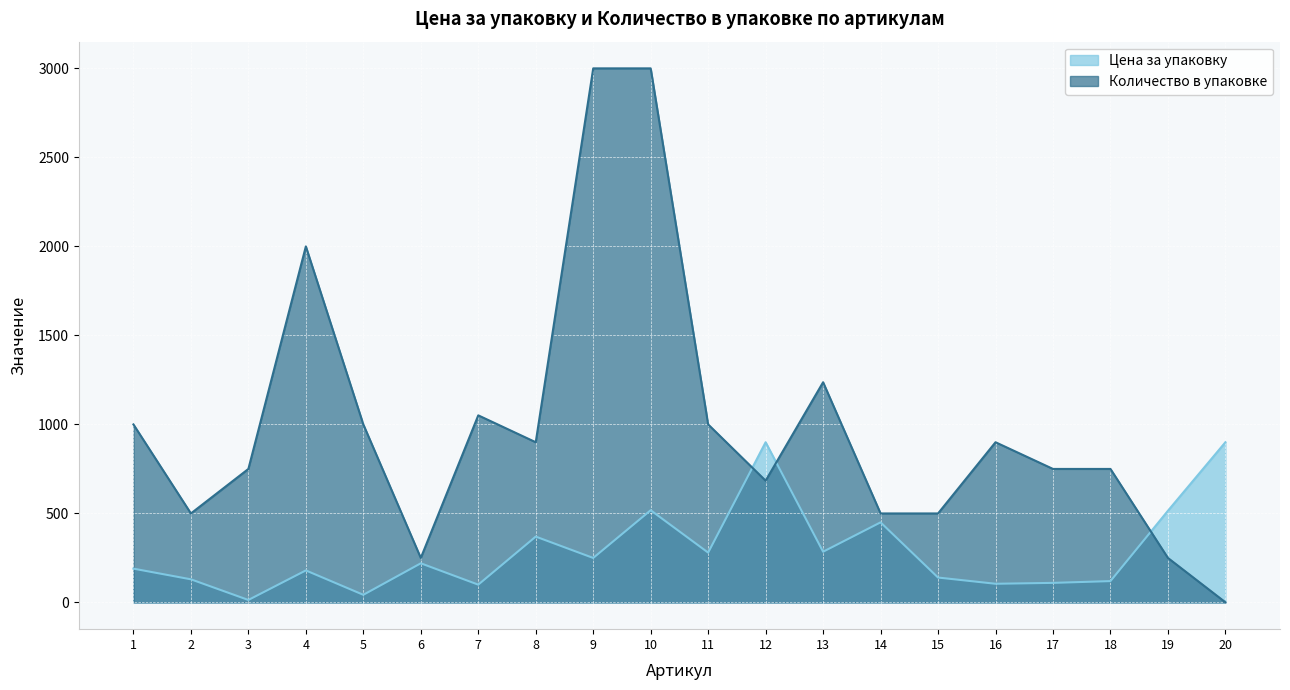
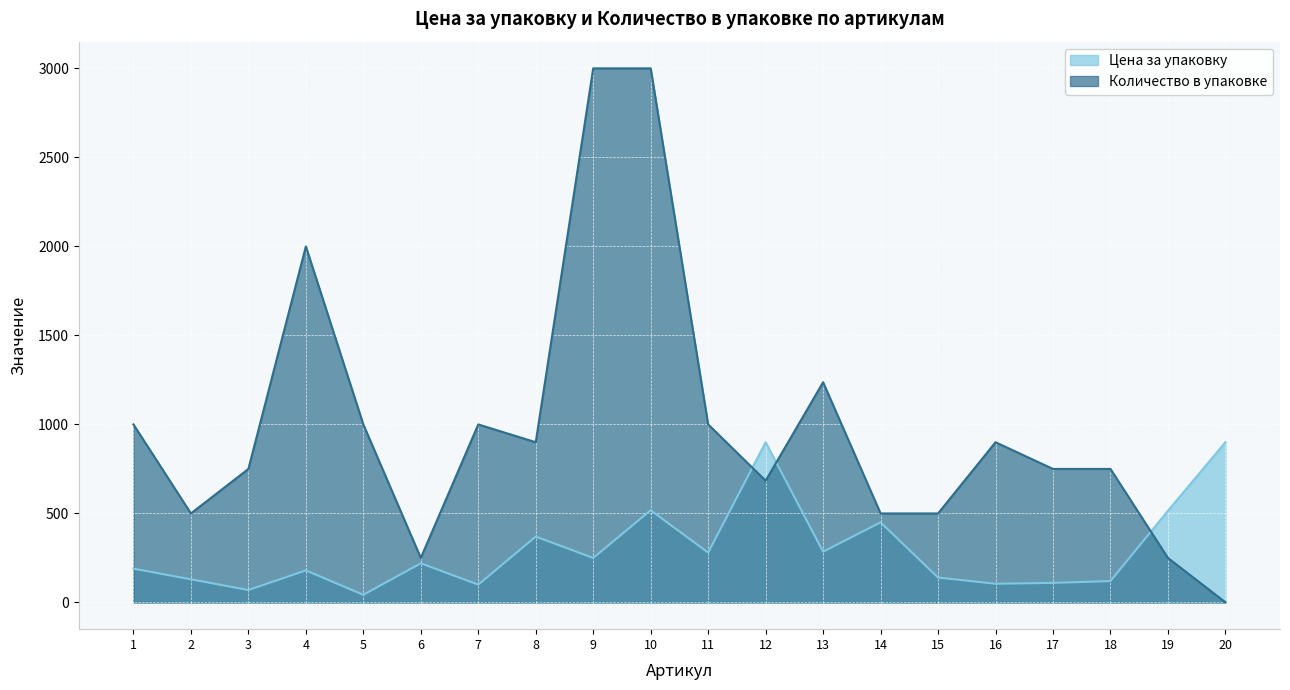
  {
    "Цена за упаковку": {
      "1": 190,
      "2": 130,
-     "3": 10,
+     "3": 70,
      "4": 180,
      "5": 40,
      "6": 220,
      "7": 100,
      "8": 370,
      "9": 250,
      "10": 520,
      "11": 280,
      "12": 900,
      "13": 290,
      "14": 450,
      "15": 140,
      "16": 110,
      "17": 110,
      "18": 120,
      "19": 520,
      "20": 900
    },
    "Количество в упаковке": {
      "1": 1000,
      "2": 500,
      "3": 750,
      "4": 2000,
      "5": 1000,
      "6": 250,
-     "7": 1050,
+     "7": 1000,
      "8": 900,
      "9": 3000,
      "10": 3000,
      "11": 1000,
      "12": 680,
      "13": 1240,
      "14": 500,
      "15": 500,
      "16": 900,
      "17": 750,
      "18": 750,
      "19": 250,
      "20": 0
    }
  }
